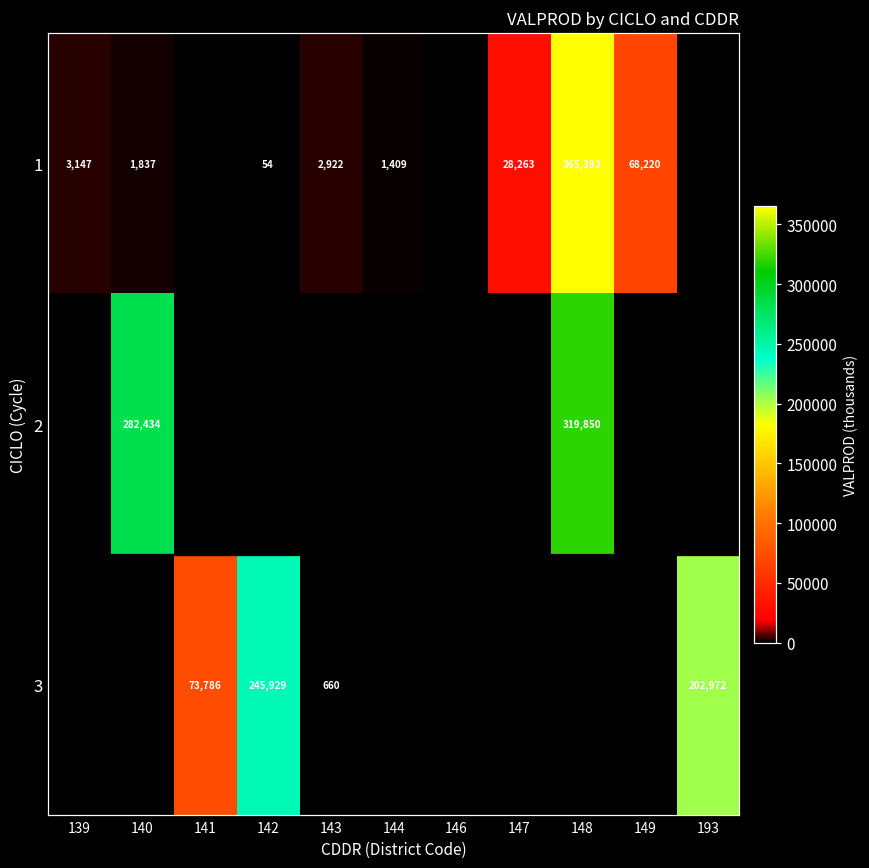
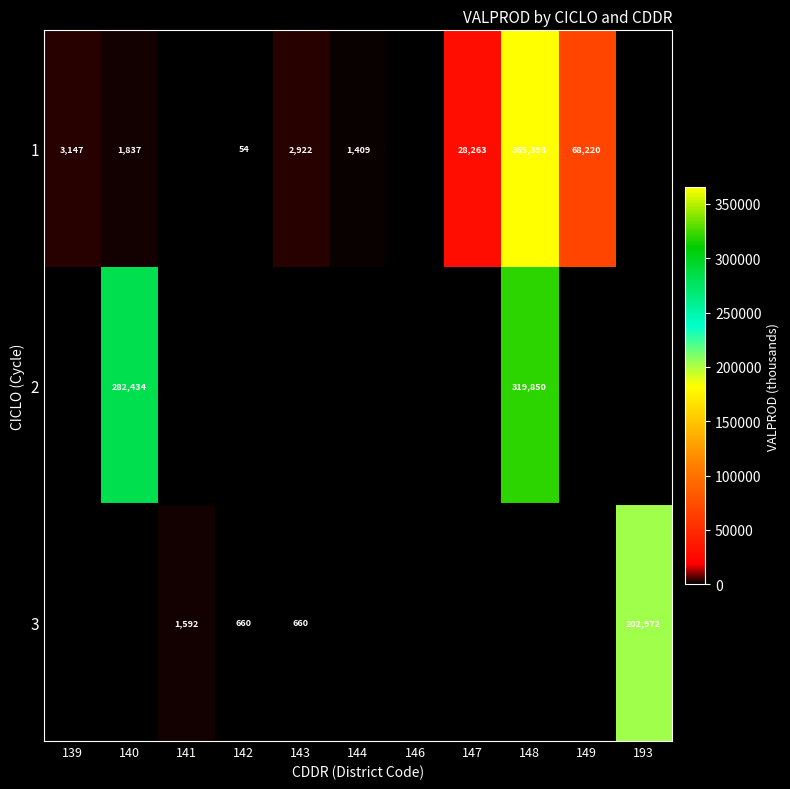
  {
    "1": {
      "139": "3,147",
      "140": "1,837",
      "142": "54",
      "143": "2,922",
      "144": "1,409",
      "147": "28,263",
      "148": "365,393",
      "149": "68,220"
    },
    "2": {
      "140": "282,434",
      "148": "319,850"
    },
    "3": {
-     "141": "73,786",
-     "142": "245,929",
+     "141": "1,592",
+     "142": "660",
      "143": "660",
      "193": "202,972"
    }
  }
